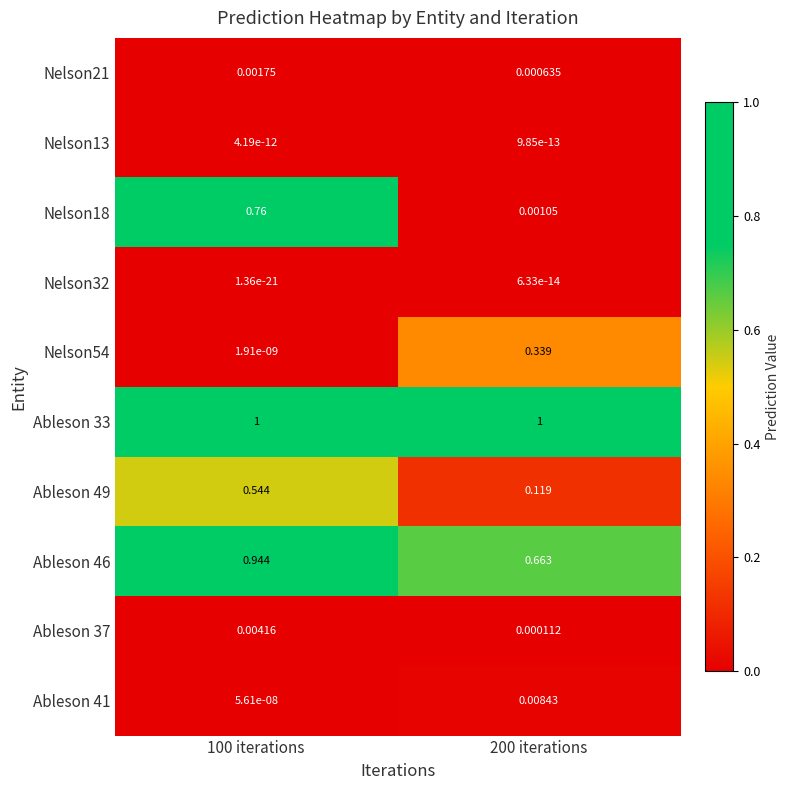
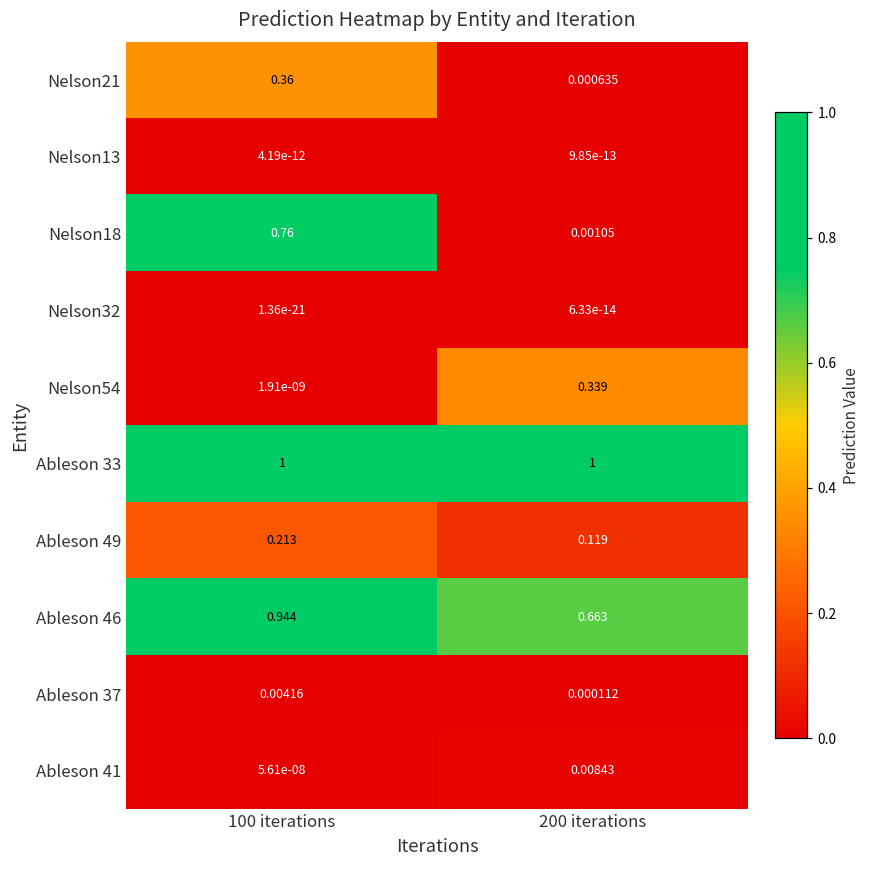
  {
    "Nelson21": {
-     "100 iterations": "0.00175",
+     "100 iterations": "0.36",
      "200 iterations": "0.000635"
    },
    "Nelson13": {
      "100 iterations": "4.19e-12",
      "200 iterations": "9.85e-13"
    },
    "Nelson18": {
      "100 iterations": "0.76",
      "200 iterations": "0.00105"
    },
    "Nelson32": {
      "100 iterations": "1.36e-21",
      "200 iterations": "6.33e-14"
    },
    "Nelson54": {
      "100 iterations": "1.91e-09",
      "200 iterations": "0.339"
    },
    "Ableson 33": {
      "100 iterations": "1",
      "200 iterations": "1"
    },
    "Ableson 49": {
-     "100 iterations": "0.544",
+     "100 iterations": "0.213",
      "200 iterations": "0.119"
    },
    "Ableson 46": {
      "100 iterations": "0.944",
      "200 iterations": "0.663"
    },
    "Ableson 37": {
      "100 iterations": "0.00416",
      "200 iterations": "0.000112"
    },
    "Ableson 41": {
      "100 iterations": "5.61e-08",
      "200 iterations": "0.00843"
    }
  }
